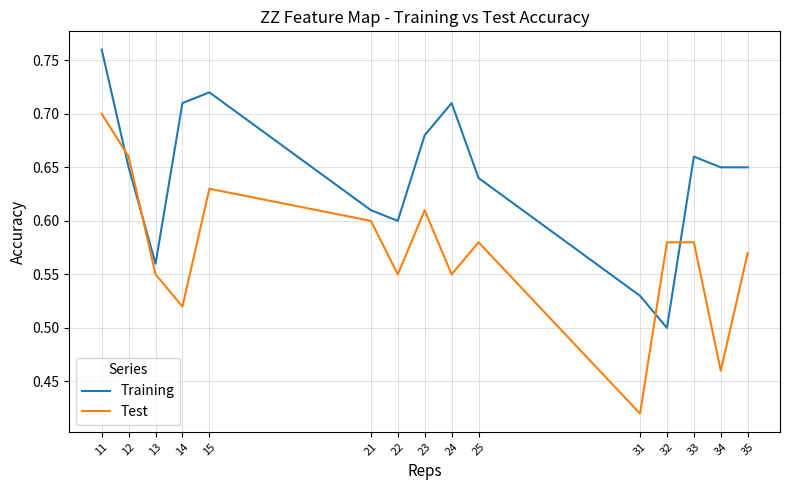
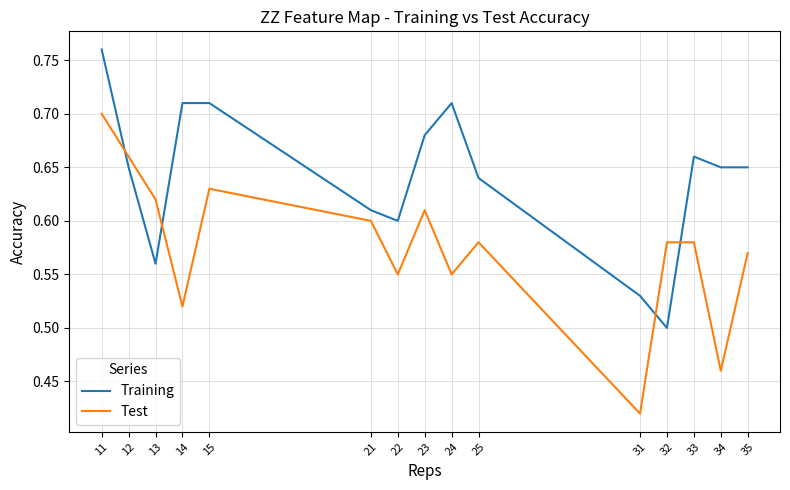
  {
    "Training": {
      "11": 0.76,
      "12": 0.65,
      "13": 0.56,
      "14": 0.71,
-     "15": 0.72,
+     "15": 0.71,
      "21": 0.61,
      "22": 0.60,
      "23": 0.68,
      "24": 0.71,
      "25": 0.64,
      "31": 0.53,
      "32": 0.50,
      "33": 0.66,
      "34": 0.65,
      "35": 0.65
    },
    "Test": {
      "11": 0.70,
      "12": 0.66,
-     "13": 0.55,
+     "13": 0.62,
      "14": 0.52,
      "15": 0.63,
      "21": 0.60,
      "22": 0.55,
      "23": 0.61,
      "24": 0.55,
      "25": 0.58,
      "31": 0.42,
      "32": 0.58,
      "33": 0.58,
      "34": 0.46,
      "35": 0.57
    }
  }
